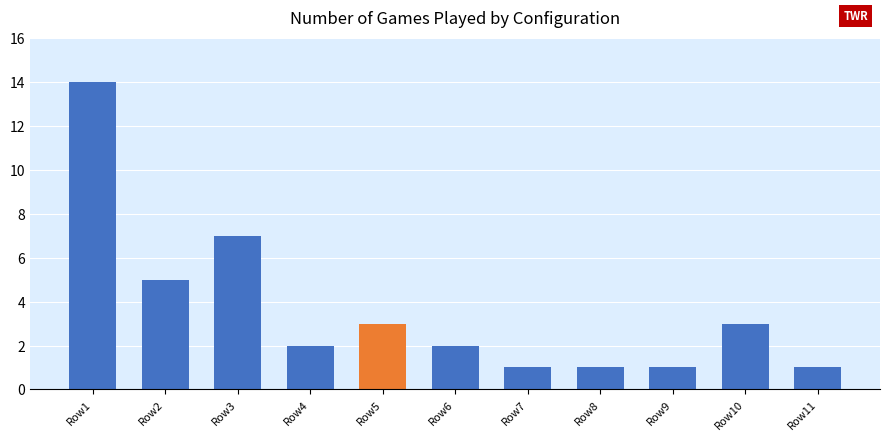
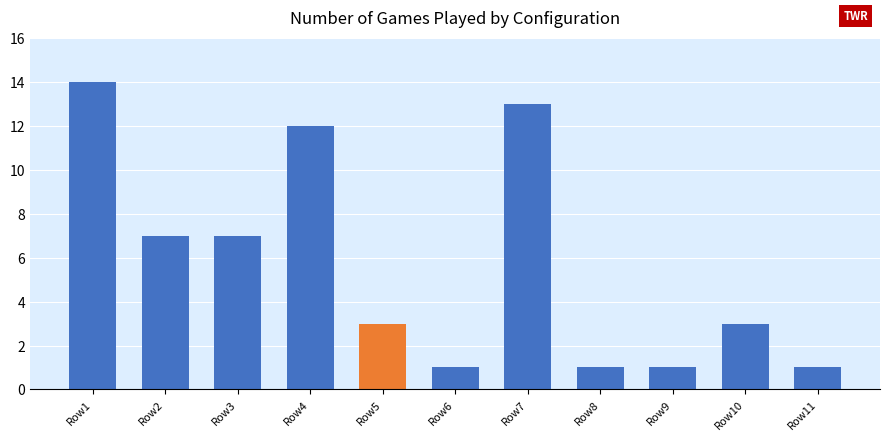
  {
    "Row1": 14,
-   "Row2": 5,
+   "Row2": 7,
    "Row3": 7,
-   "Row4": 2,
+   "Row4": 12,
    "Row5": 3,
-   "Row6": 2,
-   "Row7": 1,
+   "Row6": 1,
+   "Row7": 13,
    "Row8": 1,
    "Row9": 1,
    "Row10": 3,
    "Row11": 1
  }
